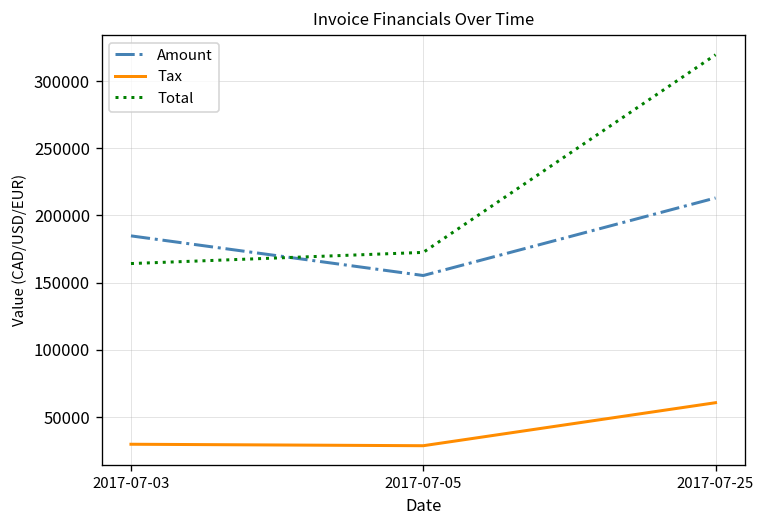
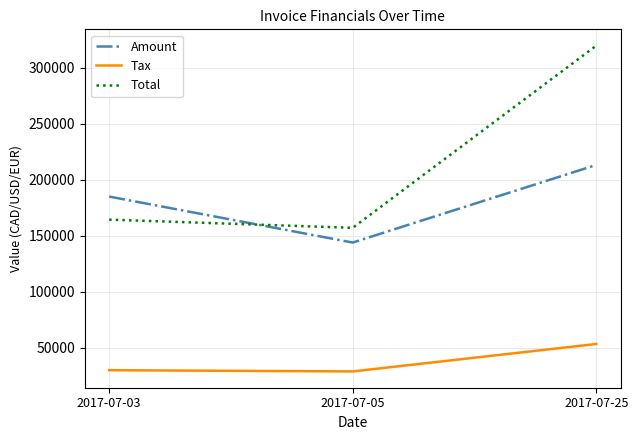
  {
    "Amount": {
      "2017-07-03": 185000,
-     "2017-07-05": 155000,
+     "2017-07-05": 144000,
      "2017-07-25": 213000
    },
    "Tax": {
      "2017-07-03": 30000,
      "2017-07-05": 29000,
-     "2017-07-25": 61000
+     "2017-07-25": 53000
    },
    "Total": {
      "2017-07-03": 164000,
-     "2017-07-05": 173000,
+     "2017-07-05": 157000,
      "2017-07-25": 320000
    }
  }
